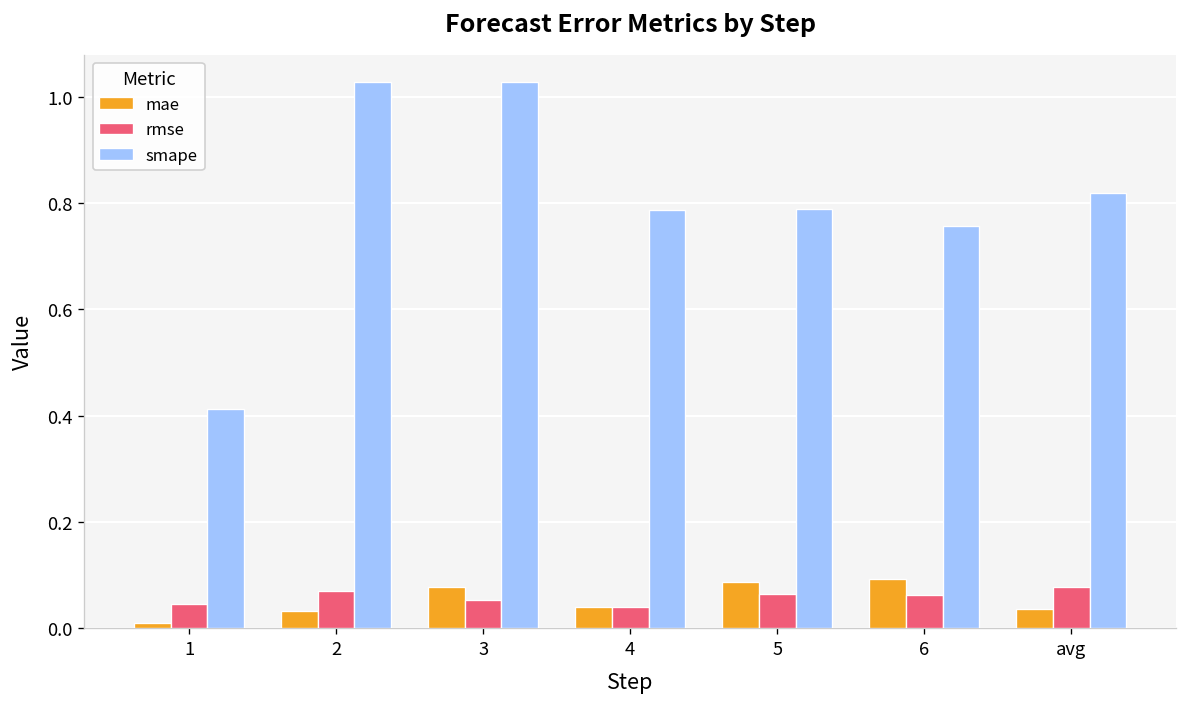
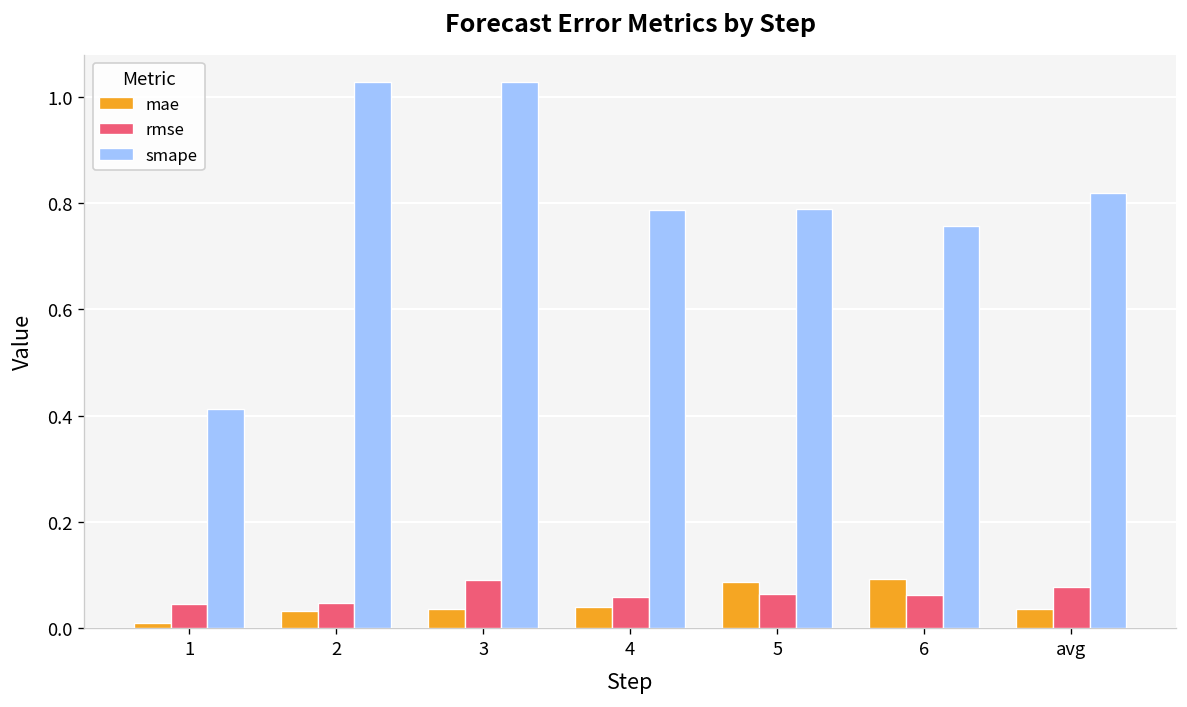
  {
    "mae": {
      "1": 0.01,
      "2": 0.03,
-     "3": 0.08,
+     "3": 0.04,
      "4": 0.04,
      "5": 0.09,
      "6": 0.09,
      "avg": 0.04
    },
    "rmse": {
      "1": 0.05,
-     "2": 0.07,
-     "3": 0.05,
-     "4": 0.04,
+     "2": 0.05,
+     "3": 0.09,
+     "4": 0.06,
      "5": 0.06,
      "6": 0.06,
      "avg": 0.08
    },
    "smape": {
      "1": 0.41,
      "2": 1.03,
      "3": 1.03,
      "4": 0.79,
      "5": 0.79,
      "6": 0.76,
      "avg": 0.82
    }
  }
